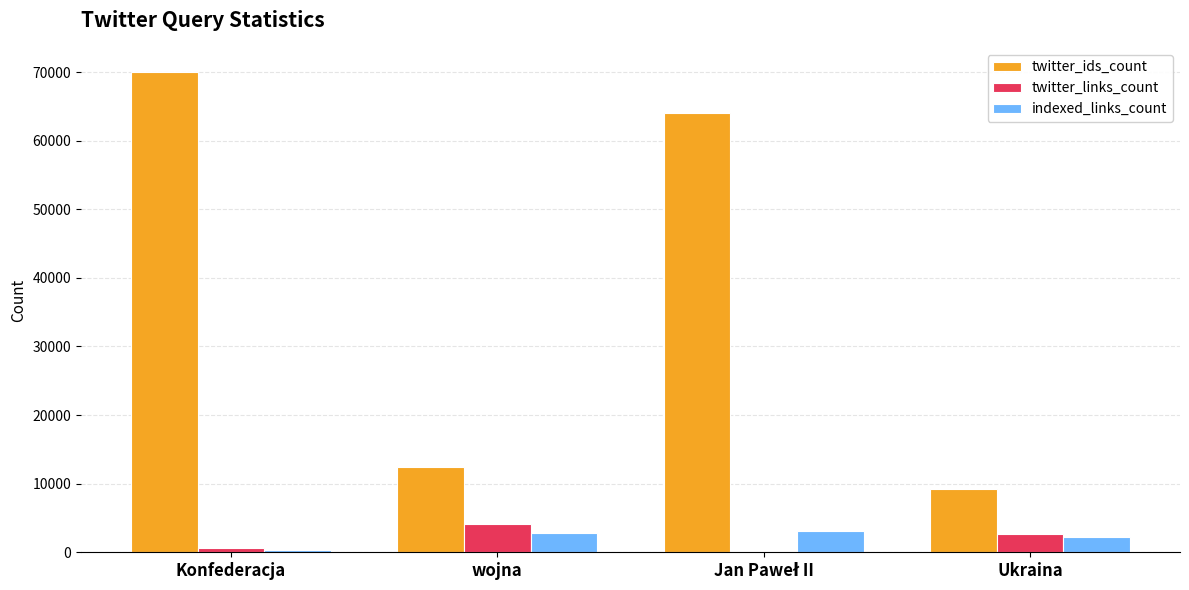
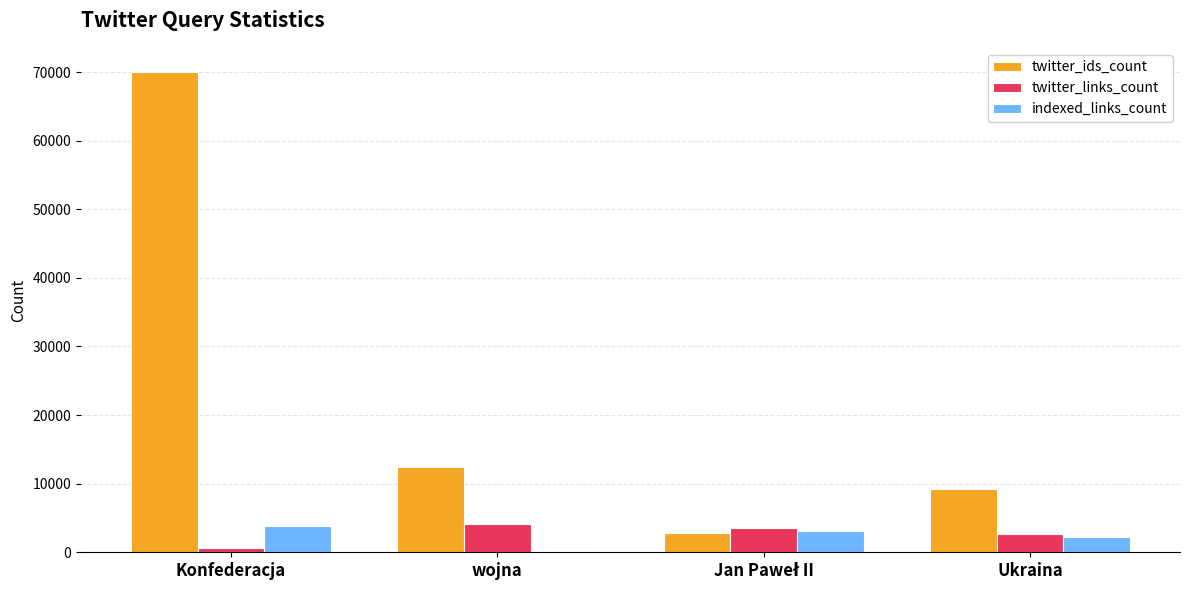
  {
    "twitter_ids_count": {
      "Konfederacja": 70000,
      "wojna": 12000,
-     "Jan Paweł II": 64000,
+     "Jan Paweł II": 3000,
      "Ukraina": 9000
    },
    "twitter_links_count": {
      "Konfederacja": 1000,
      "wojna": 4000,
-     "Jan Paweł II": 0,
+     "Jan Paweł II": 4000,
      "Ukraina": 3000
    },
    "indexed_links_count": {
-     "Konfederacja": 0,
-     "wojna": 3000,
+     "Konfederacja": 4000,
+     "wojna": 0,
      "Jan Paweł II": 3000,
      "Ukraina": 2000
    }
  }
